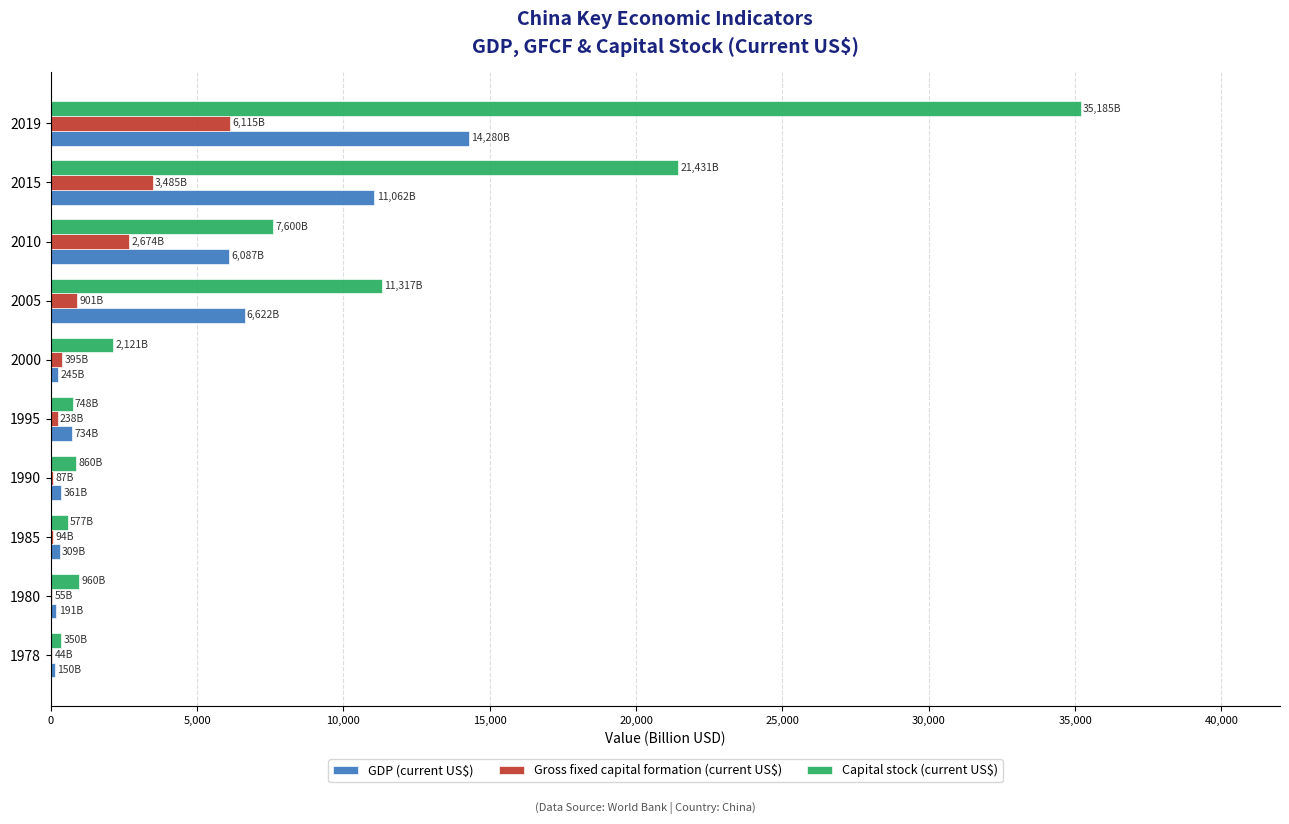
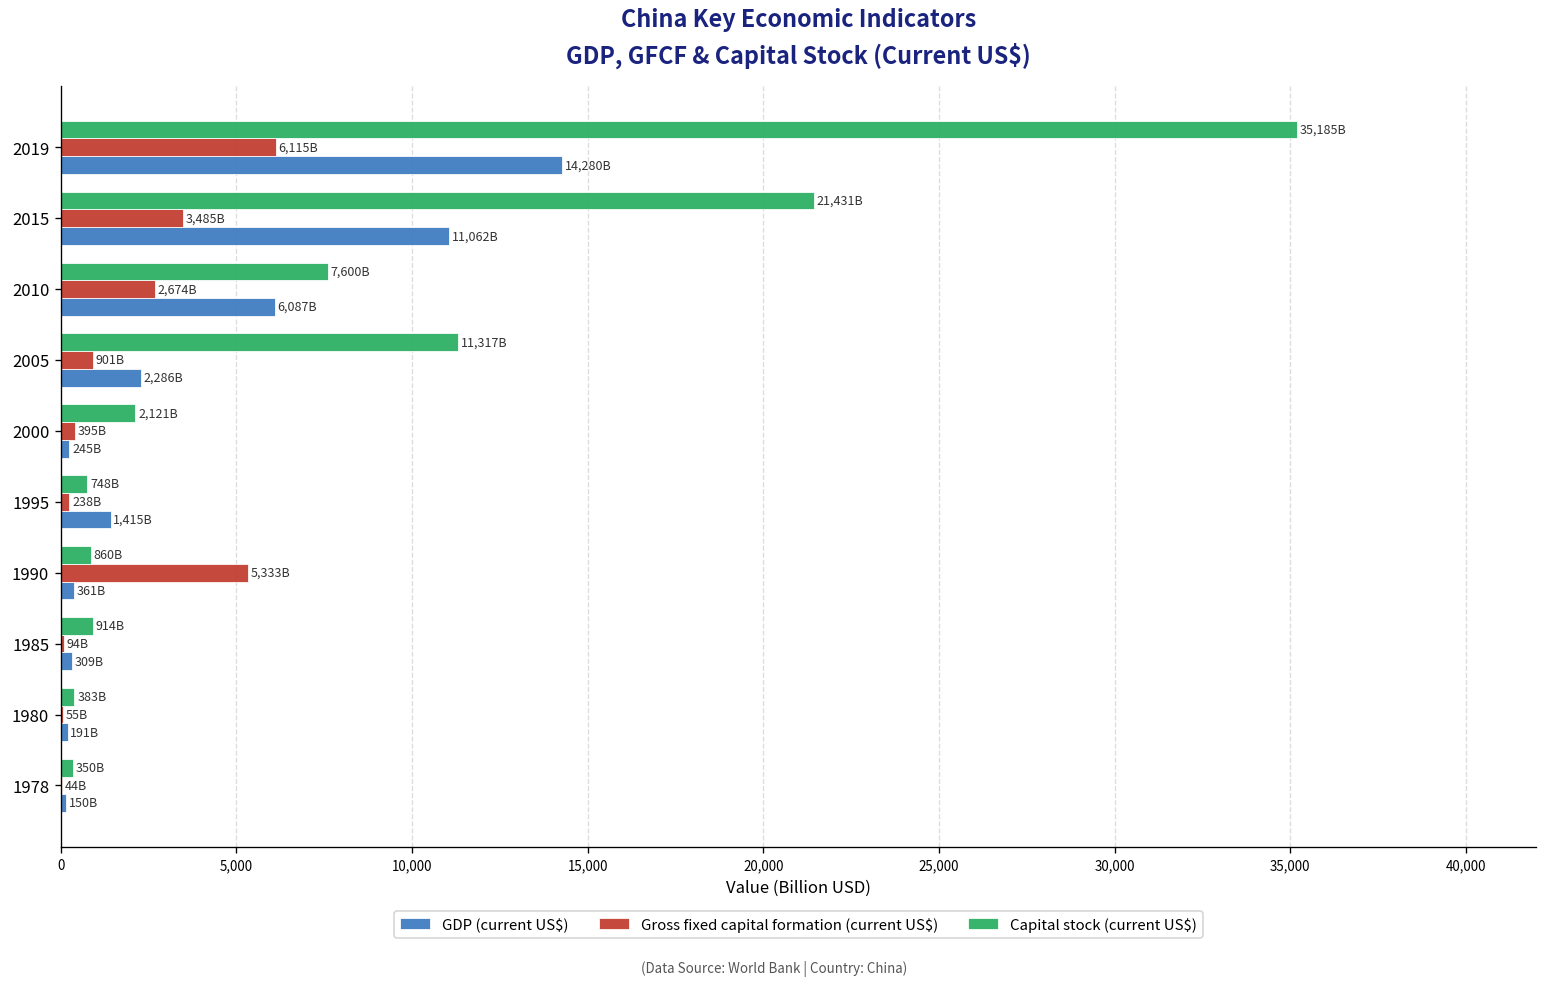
  {
    "GDP (current US$)": {
      "2019": "14,280B",
      "2015": "11,062B",
      "2010": "6,087B",
-     "2005": "6,622B",
+     "2005": "2,286B",
      "2000": "245B",
-     "1995": "734B",
+     "1995": "1,415B",
      "1990": "361B",
      "1985": "309B",
      "1980": "191B",
      "1978": "150B"
    },
    "Gross fixed capital formation (current US$)": {
      "2019": "6,115B",
      "2015": "3,485B",
      "2010": "2,674B",
      "2005": "901B",
      "2000": "395B",
      "1995": "238B",
-     "1990": "87B",
+     "1990": "5,333B",
      "1985": "94B",
      "1980": "55B",
      "1978": "44B"
    },
    "Capital stock (current US$)": {
      "2019": "35,185B",
      "2015": "21,431B",
      "2010": "7,600B",
      "2005": "11,317B",
      "2000": "2,121B",
      "1995": "748B",
      "1990": "860B",
-     "1985": "577B",
-     "1980": "960B",
+     "1985": "914B",
+     "1980": "383B",
      "1978": "350B"
    }
  }
